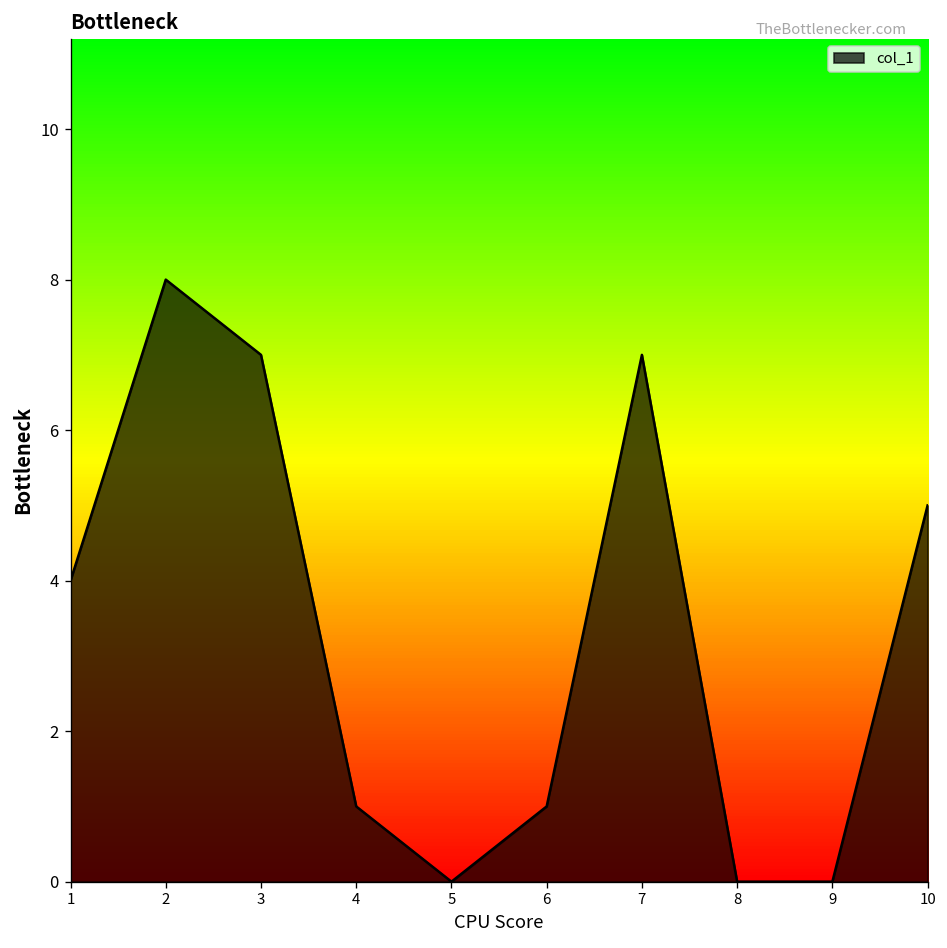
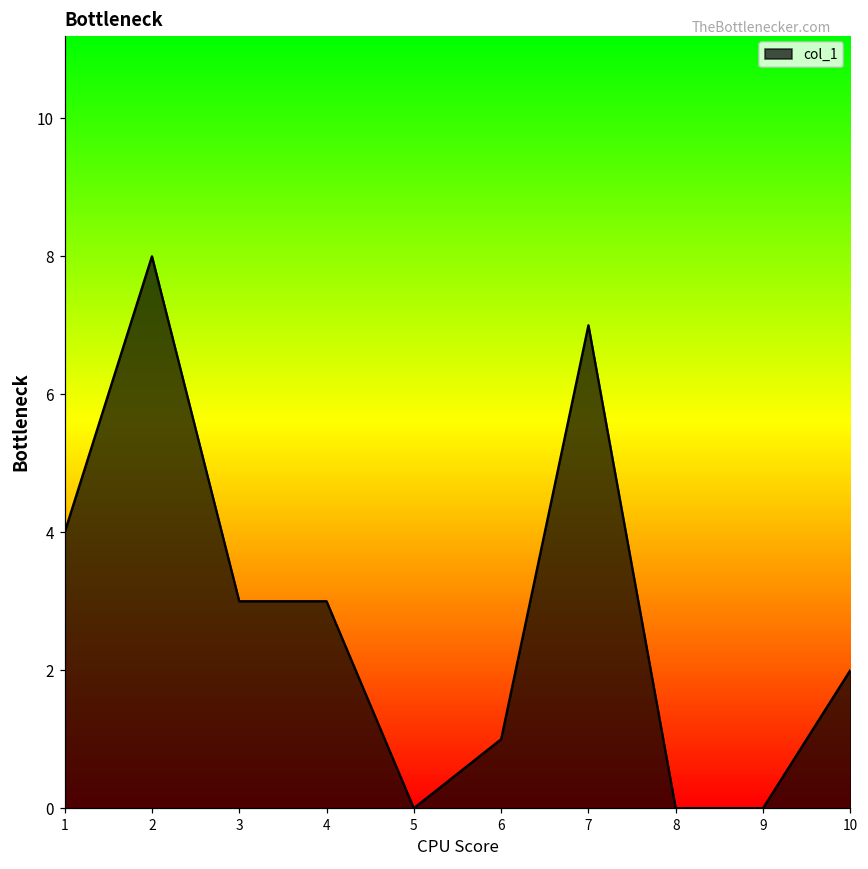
  {
    "1": 4,
    "2": 8,
-   "3": 7,
-   "4": 1,
+   "3": 3,
+   "4": 3,
    "5": 0,
    "6": 1,
    "7": 7,
    "8": 0,
    "9": 0,
-   "10": 5
+   "10": 2
  }
